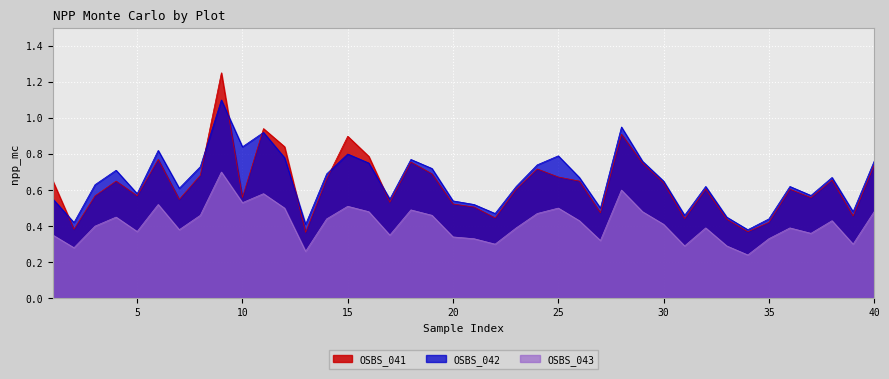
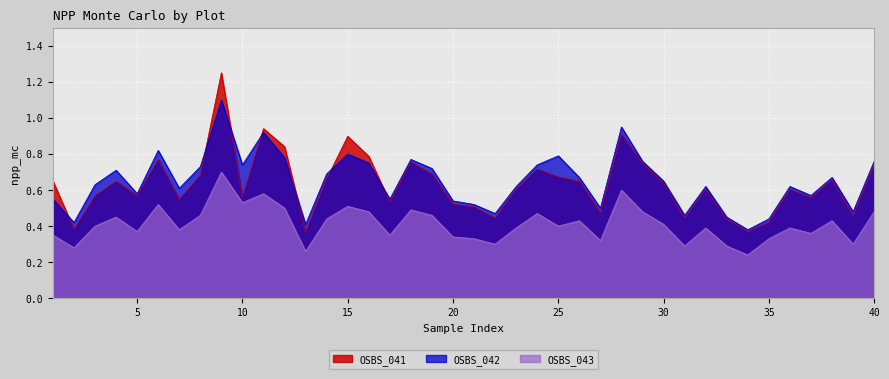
  {
    "OSBS_041": {
      "10": 0.56,
      "15": 0.90,
      "20": 0.52,
      "25": 0.67,
      "35": 0.42,
      "40": 0.74
    },
    "OSBS_042": {
-     "10": 0.84,
+     "10": 0.74,
      "15": 0.80,
      "20": 0.54,
      "25": 0.79,
      "35": 0.44,
      "40": 0.76
    },
    "OSBS_043": {
      "5": 0.37,
      "10": 0.53,
      "15": 0.5,
      "20": 0.34,
-     "25": 0.5,
+     "25": 0.4,
      "30": 0.4,
      "35": 0.33,
      "40": 0.48
    }
  }
